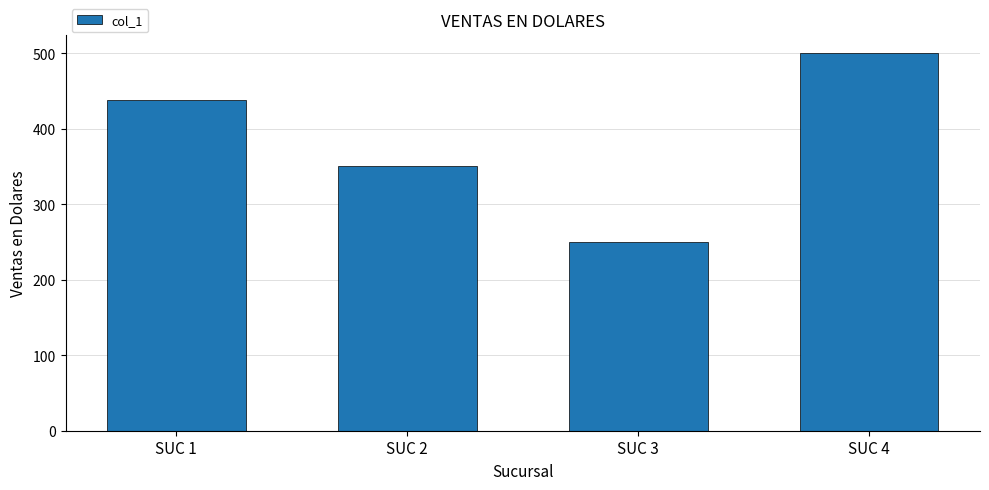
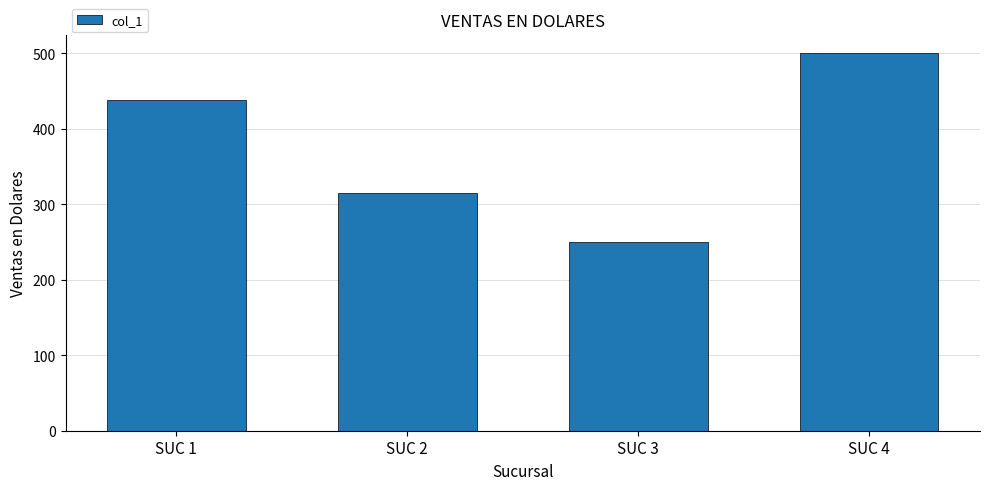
  {
    "SUC 1": 440,
-   "SUC 2": 350,
+   "SUC 2": 320,
    "SUC 3": 250,
    "SUC 4": 500
  }
